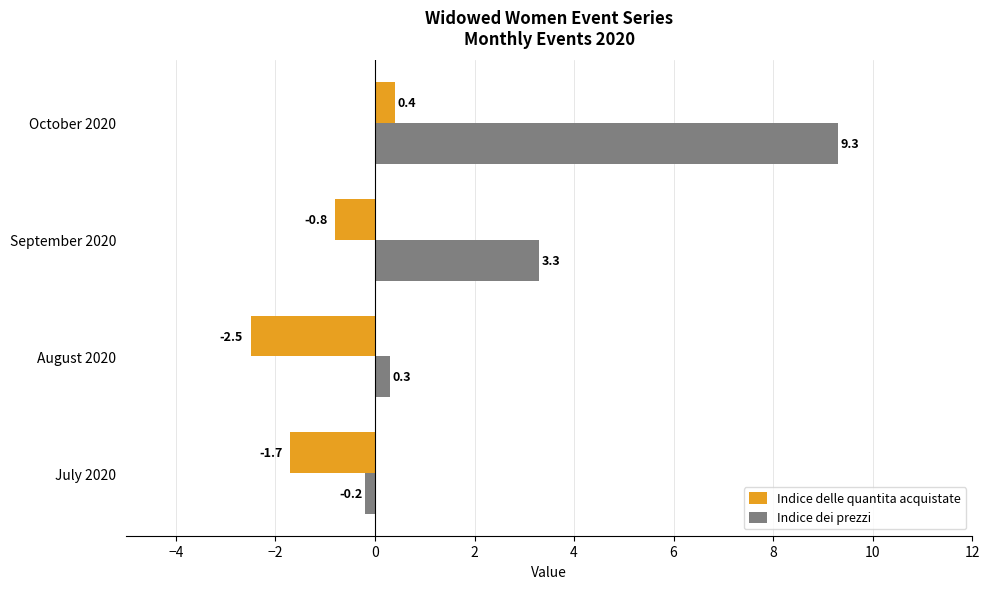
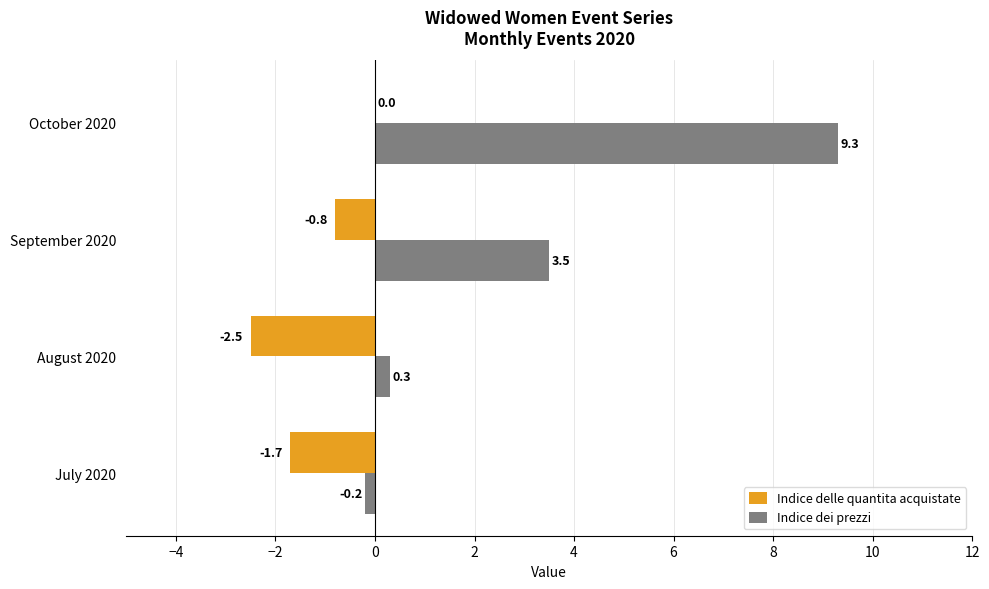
  {
    "Indice delle quantita acquistate": {
-     "October 2020": 0.4,
+     "October 2020": 0.0,
      "September 2020": -0.8,
      "August 2020": -2.5,
      "July 2020": -1.7
    },
    "Indice dei prezzi": {
      "October 2020": 9.3,
-     "September 2020": 3.3,
+     "September 2020": 3.5,
      "August 2020": 0.3,
      "July 2020": -0.2
    }
  }
